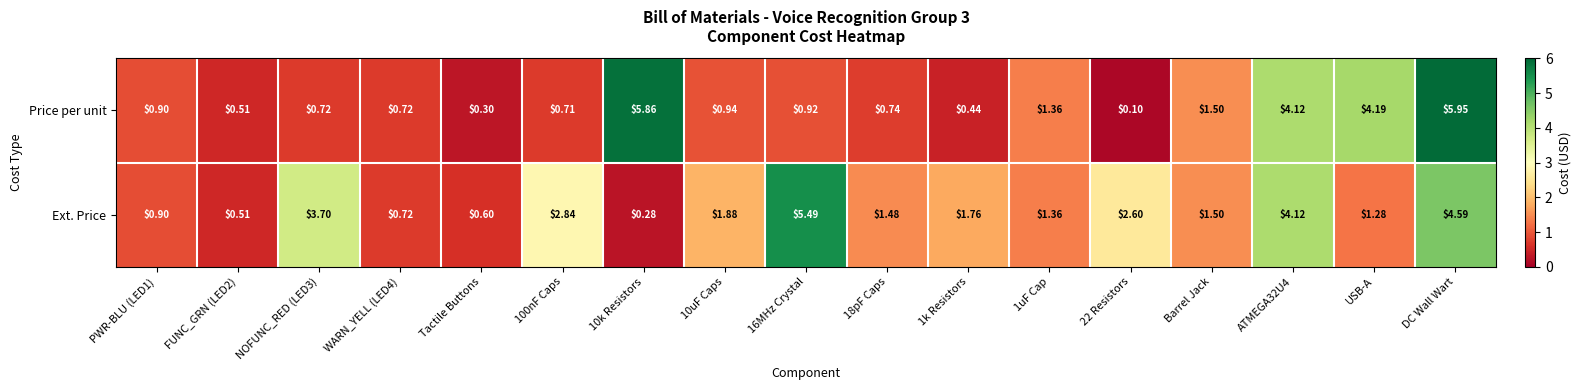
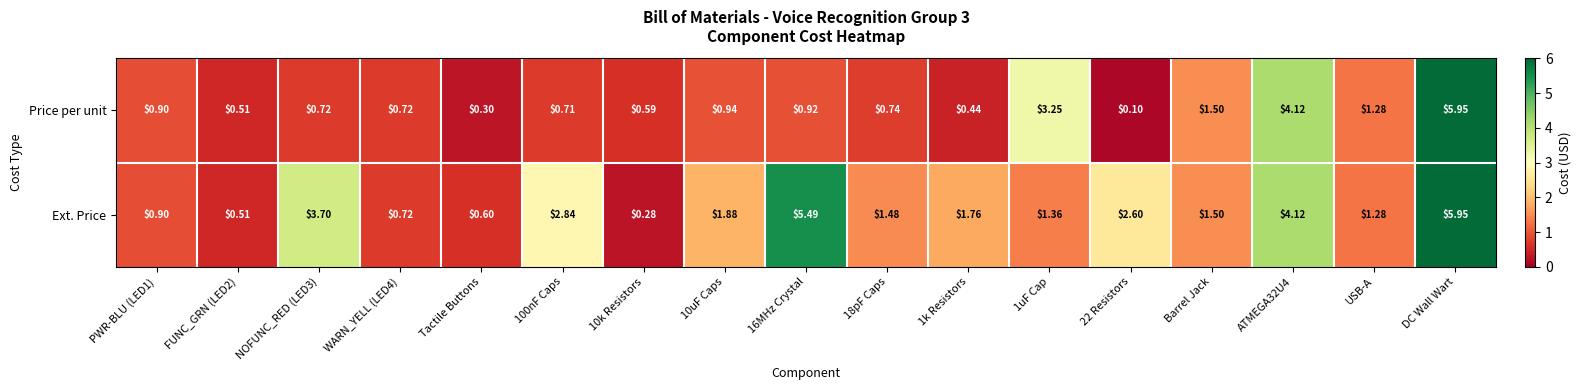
  {
    "Price per unit": {
      "PWR-BLU (LED1)": "$0.90",
      "FUNC_GRN (LED2)": "$0.51",
      "NOFUNC_RED (LED3)": "$0.72",
      "WARN_YELL (LED4)": "$0.72",
      "Tactile Buttons": "$0.30",
      "100nF Caps": "$0.71",
-     "10k Resistors": "$5.86",
+     "10k Resistors": "$0.59",
      "10uF Caps": "$0.94",
      "16MHz Crystal": "$0.92",
      "18pF Caps": "$0.74",
      "1k Resistors": "$0.44",
-     "1uF Cap": "$1.36",
+     "1uF Cap": "$3.25",
      "22 Resistors": "$0.10",
      "Barrel Jack": "$1.50",
      "ATMEGA32U4": "$4.12",
-     "USB-A": "$4.19",
+     "USB-A": "$1.28",
      "DC Wall Wart": "$5.95"
    },
    "Ext. Price": {
      "PWR-BLU (LED1)": "$0.90",
      "FUNC_GRN (LED2)": "$0.51",
      "NOFUNC_RED (LED3)": "$3.70",
      "WARN_YELL (LED4)": "$0.72",
      "Tactile Buttons": "$0.60",
      "100nF Caps": "$2.84",
      "10k Resistors": "$0.28",
      "10uF Caps": "$1.88",
      "16MHz Crystal": "$5.49",
      "18pF Caps": "$1.48",
      "1k Resistors": "$1.76",
      "1uF Cap": "$1.36",
      "22 Resistors": "$2.60",
      "Barrel Jack": "$1.50",
      "ATMEGA32U4": "$4.12",
      "USB-A": "$1.28",
-     "DC Wall Wart": "$4.59"
+     "DC Wall Wart": "$5.95"
    }
  }
